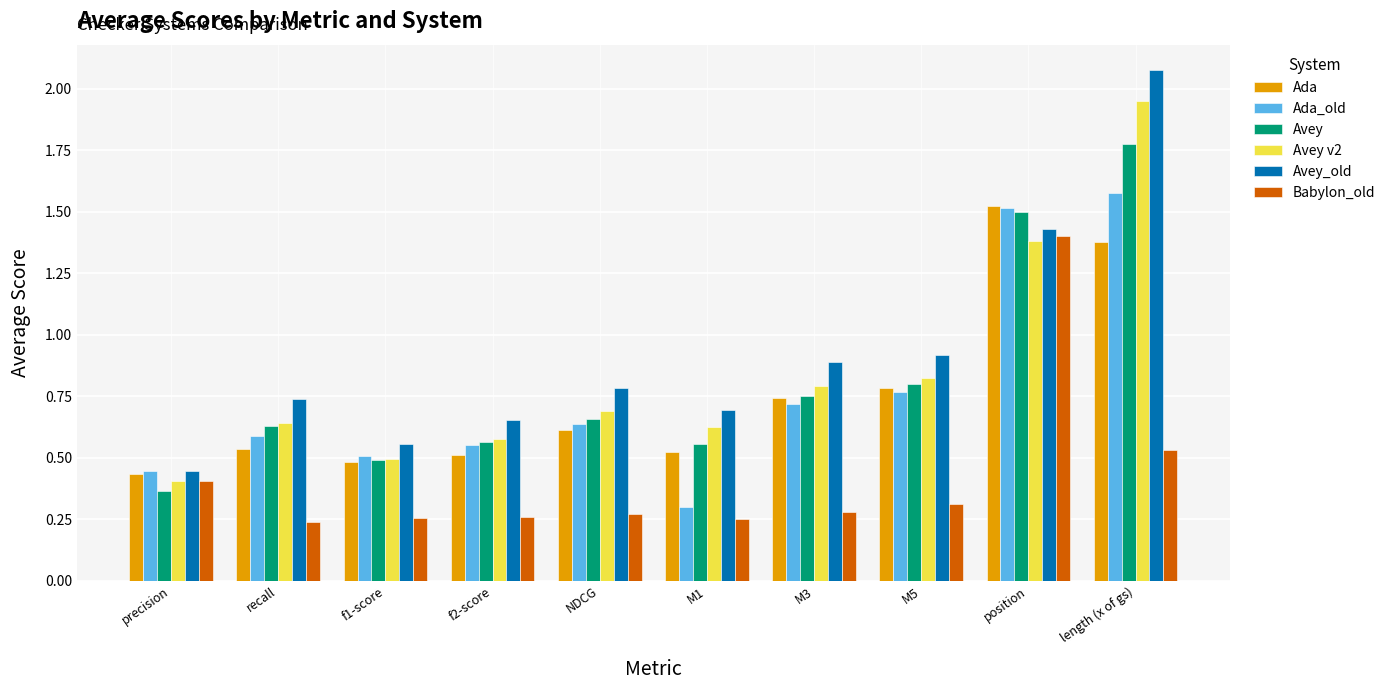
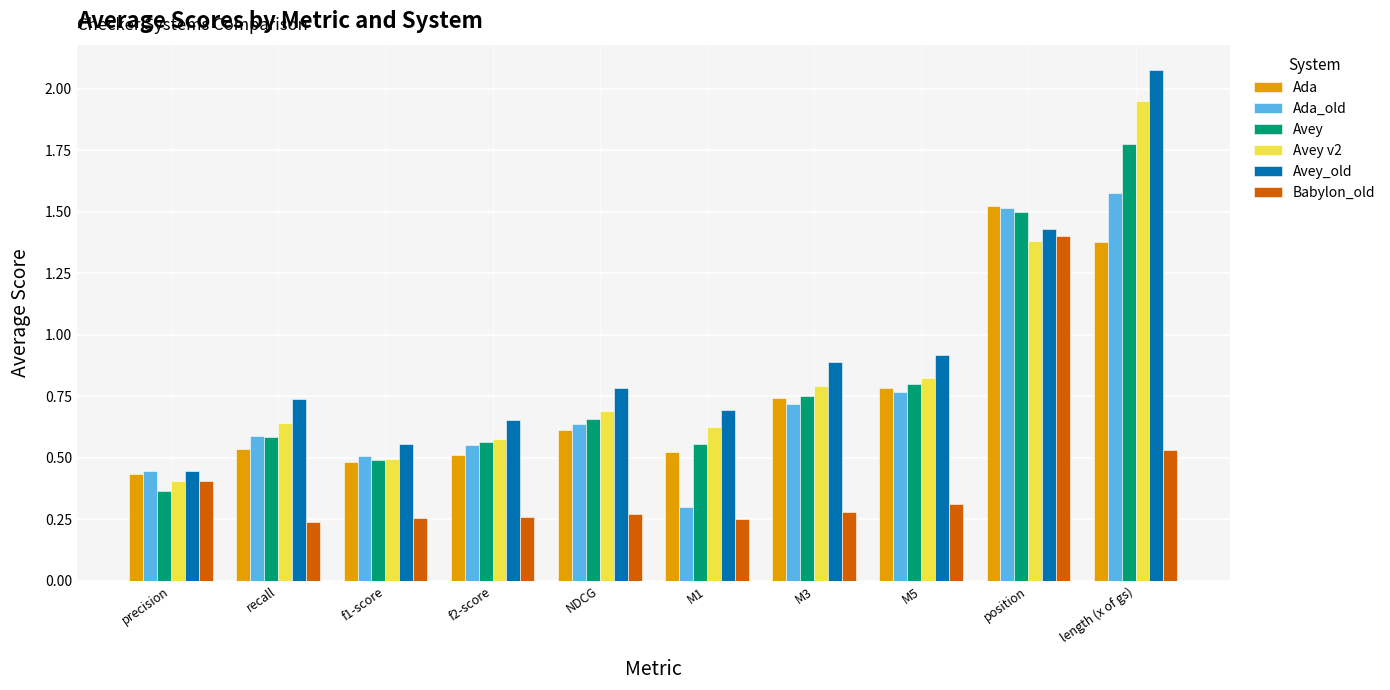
  {
    "Ada": {
      "precision": 0.44,
      "recall": 0.54,
      "f1-score": 0.48,
      "f2-score": 0.51,
      "NDCG": 0.61,
      "M1": 0.52,
      "M3": 0.74,
      "M5": 0.78,
      "position": 1.52,
      "length (x of gs)": 1.38
    },
    "Ada_old": {
      "precision": 0.45,
      "recall": 0.59,
      "f1-score": 0.51,
      "f2-score": 0.55,
      "NDCG": 0.64,
      "M1": 0.30,
      "M3": 0.72,
      "M5": 0.77,
      "position": 1.52,
      "length (x of gs)": 1.58
    },
    "Avey": {
      "precision": 0.37,
-     "recall": 0.63,
+     "recall": 0.59,
      "f1-score": 0.49,
      "f2-score": 0.57,
      "NDCG": 0.66,
      "M1": 0.56,
      "M3": 0.75,
      "M5": 0.80,
      "position": 1.50,
      "length (x of gs)": 1.78
    },
    "Avey v2": {
      "precision": 0.41,
      "recall": 0.64,
      "f1-score": 0.50,
      "f2-score": 0.58,
      "NDCG": 0.69,
      "M1": 0.62,
      "M3": 0.79,
      "M5": 0.82,
      "position": 1.38,
      "length (x of gs)": 1.95
    },
    "Avey_old": {
      "precision": 0.45,
      "recall": 0.74,
      "f1-score": 0.56,
      "f2-score": 0.65,
      "NDCG": 0.78,
      "M1": 0.69,
      "M3": 0.89,
      "M5": 0.92,
      "position": 1.43,
      "length (x of gs)": 2.08
    },
    "Babylon_old": {
      "precision": 0.41,
      "recall": 0.24,
      "f1-score": 0.26,
      "f2-score": 0.26,
      "NDCG": 0.27,
      "M1": 0.25,
      "M3": 0.28,
      "M5": 0.31,
      "position": 1.40,
      "length (x of gs)": 0.53
    }
  }
